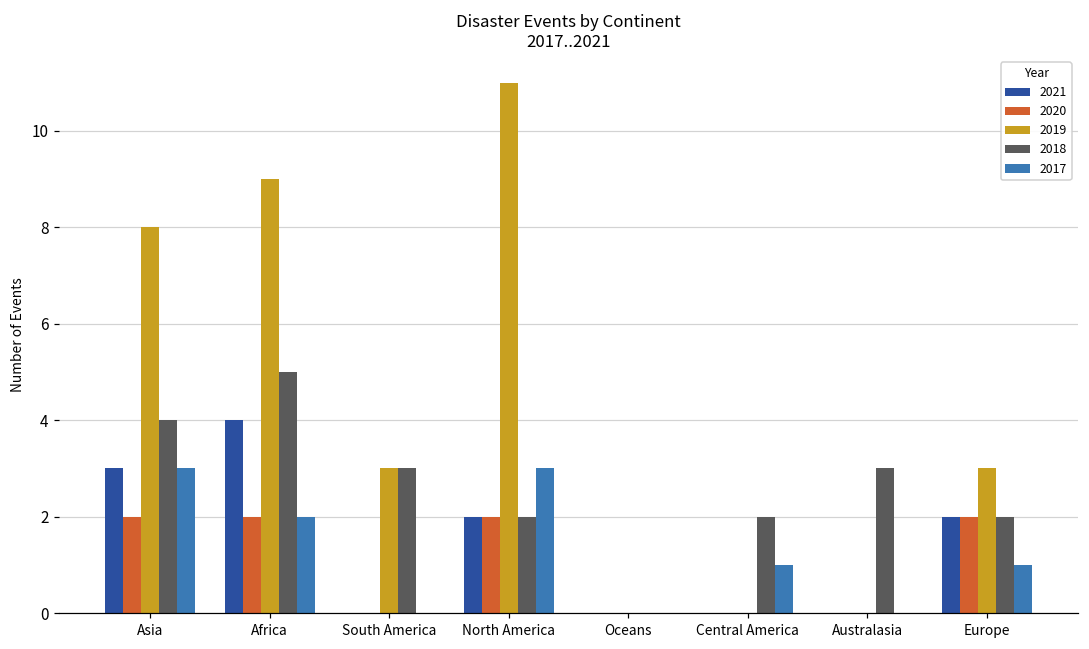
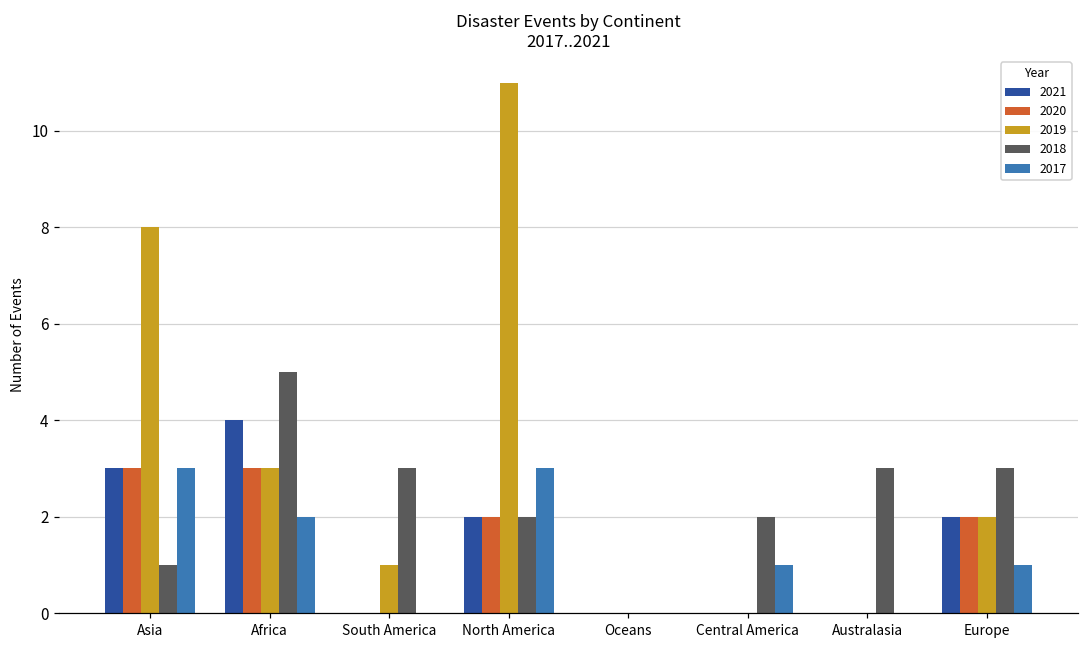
  {
    "2020": {
-     "Asia": 2,
-     "Africa": 2,
+     "Asia": 3,
+     "Africa": 3,
      "South America": 0,
      "North America": 2,
      "Oceans": 0,
      "Central America": 0,
      "Australasia": 0,
      "Europe": 2
    },
    "2019": {
      "Asia": 8,
-     "Africa": 9,
-     "South America": 3,
+     "Africa": 3,
+     "South America": 1,
      "North America": 11,
      "Oceans": 0,
      "Central America": 0,
      "Australasia": 0,
-     "Europe": 3
+     "Europe": 2
    },
    "2018": {
-     "Asia": 4,
+     "Asia": 1,
      "Africa": 5,
      "South America": 3,
      "North America": 2,
      "Oceans": 0,
      "Central America": 2,
      "Australasia": 3,
-     "Europe": 2
+     "Europe": 3
    }
  }
